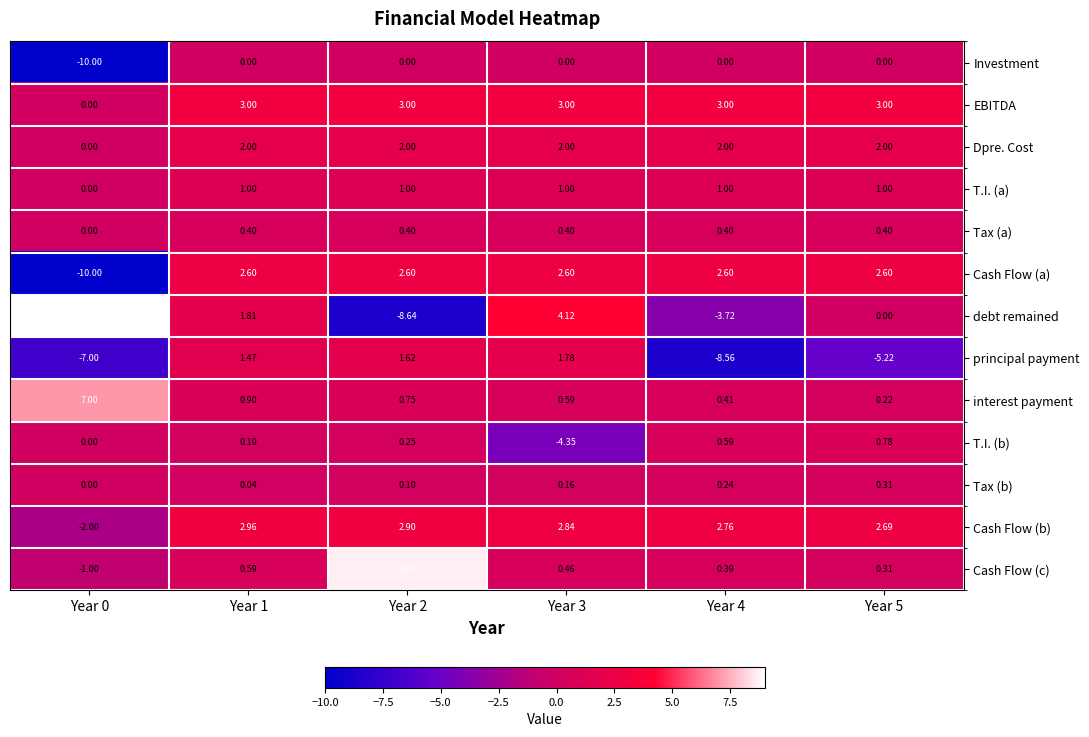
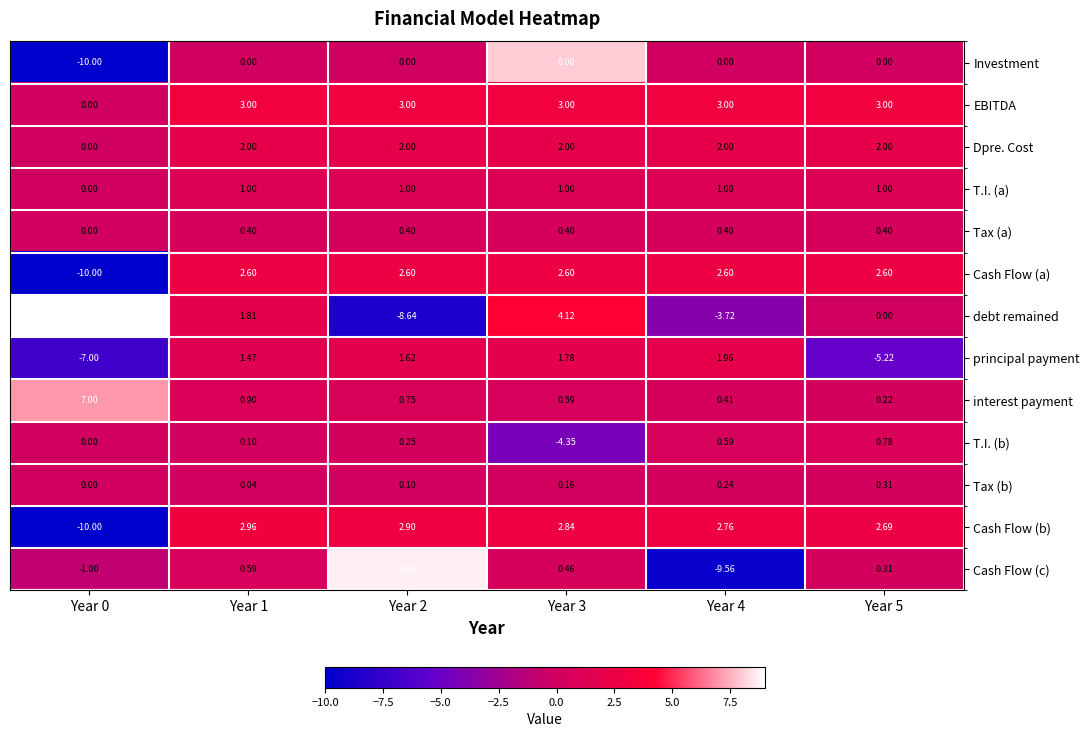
  {
    "Investment": {
      "Year 0": -10.00,
      "Year 1": 0.00,
      "Year 2": 0.00,
-     "Year 3": 0.00,
+     "Year 3": 8.00,
      "Year 4": 0.00,
      "Year 5": 0.00
    },
    "EBITDA": {
      "Year 0": 0.00,
      "Year 1": 3.00,
      "Year 2": 3.00,
      "Year 3": 3.00,
      "Year 4": 3.00,
      "Year 5": 3.00
    },
    "Dpre. Cost": {
      "Year 0": 0.00,
      "Year 1": 2.00,
      "Year 2": 2.00,
      "Year 3": 2.00,
      "Year 4": 2.00,
      "Year 5": 2.00
    },
    "T.I. (a)": {
      "Year 0": 0.00,
      "Year 1": 1.00,
      "Year 2": 1.00,
      "Year 3": 1.00,
      "Year 4": 1.00,
      "Year 5": 1.00
    },
    "Tax (a)": {
      "Year 0": 0.00,
      "Year 1": 0.40,
      "Year 2": 0.40,
      "Year 3": 0.40,
      "Year 4": 0.40,
      "Year 5": 0.40
    },
    "Cash Flow (a)": {
      "Year 0": -10.00,
      "Year 1": 2.60,
      "Year 2": 2.60,
      "Year 3": 2.60,
      "Year 4": 2.60,
      "Year 5": 2.60
    },
    "debt remained": {
      "Year 1": 1.81,
      "Year 2": -8.64,
      "Year 3": 4.12,
      "Year 4": -3.72,
      "Year 5": 0.00
    },
    "principal payment": {
      "Year 0": -7.00,
      "Year 1": 1.47,
      "Year 2": 1.62,
      "Year 3": 1.78,
-     "Year 4": -8.56,
+     "Year 4": 1.96,
      "Year 5": -5.22
    },
    "interest payment": {
      "Year 0": 7.00,
      "Year 1": 0.90,
      "Year 2": 0.75,
      "Year 3": 0.59,
      "Year 4": 0.41,
      "Year 5": 0.22
    },
    "T.I. (b)": {
      "Year 0": 0.00,
      "Year 1": 0.10,
      "Year 2": 0.25,
      "Year 3": -4.35,
      "Year 4": 0.59,
      "Year 5": 0.78
    },
    "Tax (b)": {
      "Year 0": 0.00,
      "Year 1": 0.04,
      "Year 2": 0.10,
      "Year 3": 0.16,
      "Year 4": 0.24,
      "Year 5": 0.31
    },
    "Cash Flow (b)": {
-     "Year 0": -2.00,
+     "Year 0": -10.00,
      "Year 1": 2.96,
      "Year 2": 2.90,
      "Year 3": 2.84,
      "Year 4": 2.76,
      "Year 5": 2.69
    },
    "Cash Flow (c)": {
      "Year 0": -1.00,
      "Year 1": 0.59,
      "Year 3": 0.46,
-     "Year 4": 0.39,
+     "Year 4": -9.56,
      "Year 5": 0.31
    }
  }
